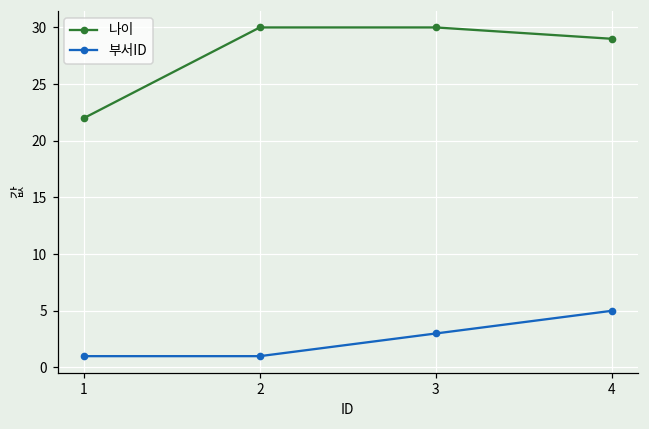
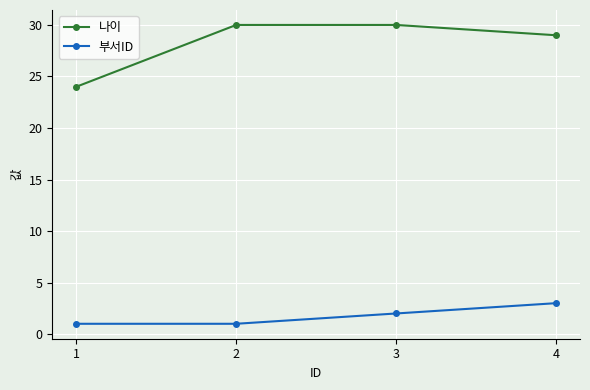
  {
    "나이": {
-     "1": 22,
+     "1": 24,
      "2": 30,
      "3": 30,
      "4": 29
    },
    "부서ID": {
      "1": 1,
      "2": 1,
-     "3": 3,
-     "4": 5
+     "3": 2,
+     "4": 3
    }
  }
